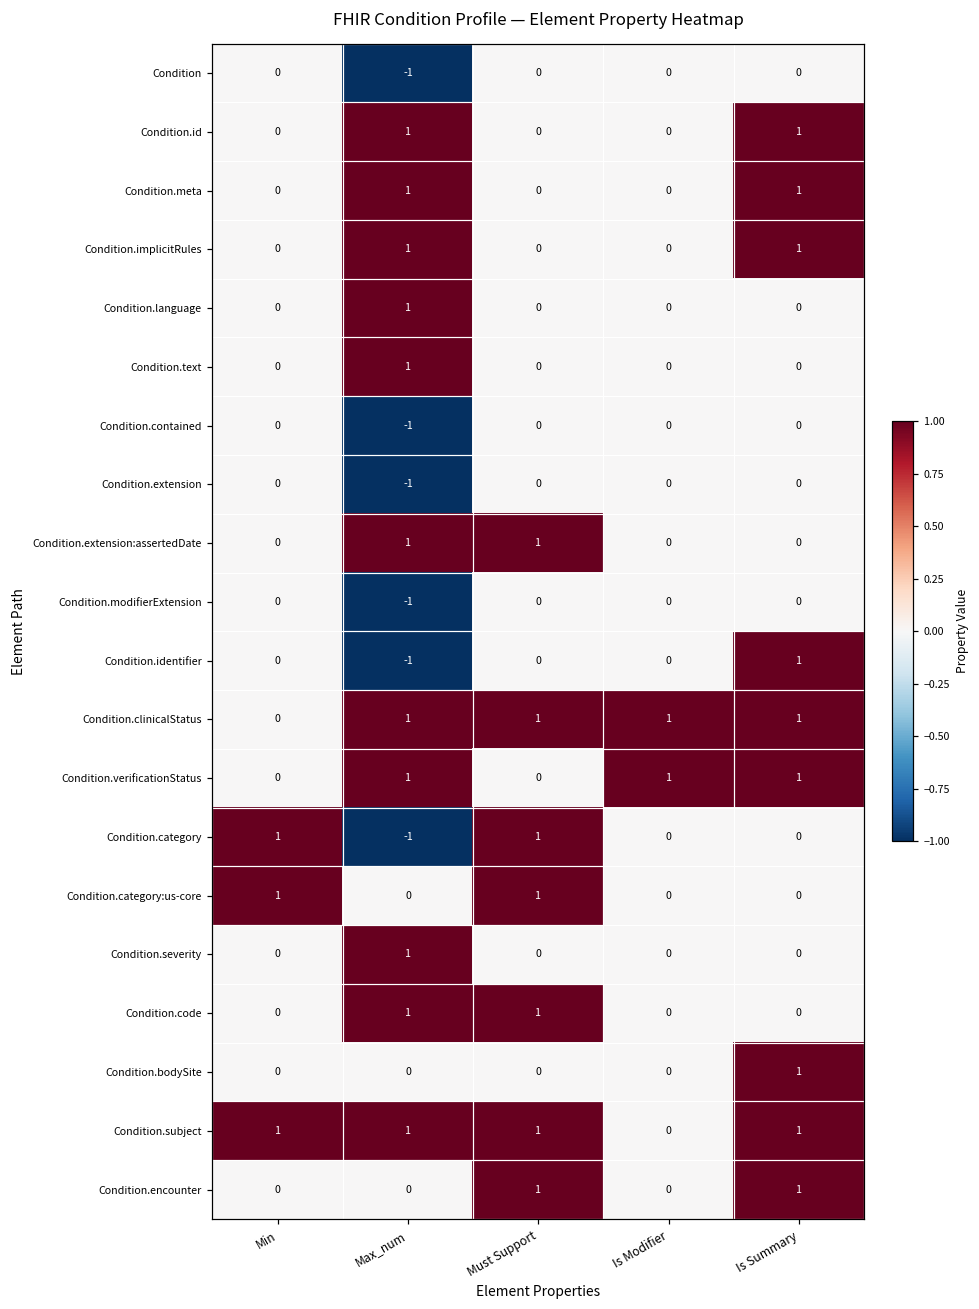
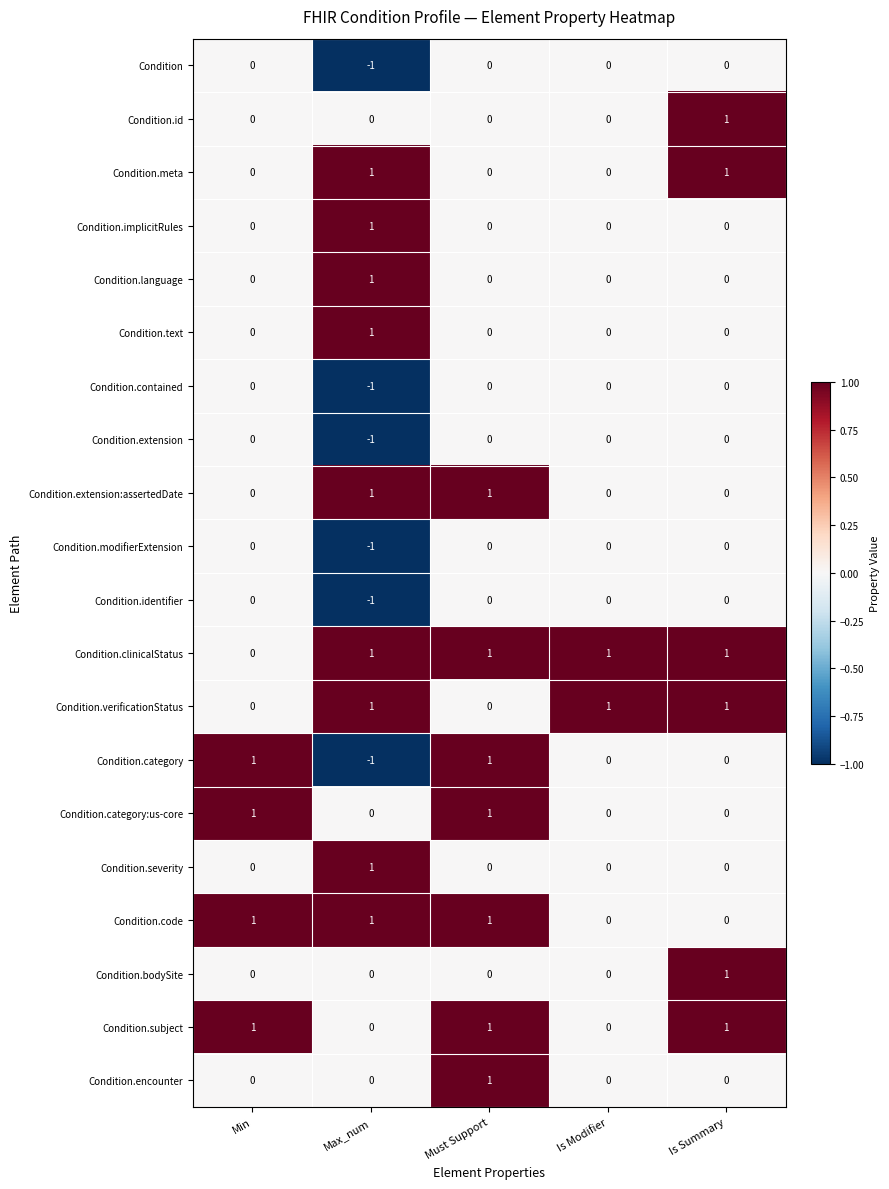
  {
    "Condition": {
      "Min": 0,
      "Max_num": -1,
      "Must Support": 0,
      "Is Modifier": 0,
      "Is Summary": 0
    },
    "Condition.id": {
      "Min": 0,
-     "Max_num": 1,
+     "Max_num": 0,
      "Must Support": 0,
      "Is Modifier": 0,
      "Is Summary": 1
    },
    "Condition.meta": {
      "Min": 0,
      "Max_num": 1,
      "Must Support": 0,
      "Is Modifier": 0,
      "Is Summary": 1
    },
    "Condition.implicitRules": {
      "Min": 0,
      "Max_num": 1,
      "Must Support": 0,
      "Is Modifier": 0,
-     "Is Summary": 1
+     "Is Summary": 0
    },
    "Condition.language": {
      "Min": 0,
      "Max_num": 1,
      "Must Support": 0,
      "Is Modifier": 0,
      "Is Summary": 0
    },
    "Condition.text": {
      "Min": 0,
      "Max_num": 1,
      "Must Support": 0,
      "Is Modifier": 0,
      "Is Summary": 0
    },
    "Condition.contained": {
      "Min": 0,
      "Max_num": -1,
      "Must Support": 0,
      "Is Modifier": 0,
      "Is Summary": 0
    },
    "Condition.extension": {
      "Min": 0,
      "Max_num": -1,
      "Must Support": 0,
      "Is Modifier": 0,
      "Is Summary": 0
    },
    "Condition.extension:assertedDate": {
      "Min": 0,
      "Max_num": 1,
      "Must Support": 1,
      "Is Modifier": 0,
      "Is Summary": 0
    },
    "Condition.modifierExtension": {
      "Min": 0,
      "Max_num": -1,
      "Must Support": 0,
      "Is Modifier": 0,
      "Is Summary": 0
    },
    "Condition.identifier": {
      "Min": 0,
      "Max_num": -1,
      "Must Support": 0,
      "Is Modifier": 0,
-     "Is Summary": 1
+     "Is Summary": 0
    },
    "Condition.clinicalStatus": {
      "Min": 0,
      "Max_num": 1,
      "Must Support": 1,
      "Is Modifier": 1,
      "Is Summary": 1
    },
    "Condition.verificationStatus": {
      "Min": 0,
      "Max_num": 1,
      "Must Support": 0,
      "Is Modifier": 1,
      "Is Summary": 1
    },
    "Condition.category": {
      "Min": 1,
      "Max_num": -1,
      "Must Support": 1,
      "Is Modifier": 0,
      "Is Summary": 0
    },
    "Condition.category:us-core": {
      "Min": 1,
      "Max_num": 0,
      "Must Support": 1,
      "Is Modifier": 0,
      "Is Summary": 0
    },
    "Condition.severity": {
      "Min": 0,
      "Max_num": 1,
      "Must Support": 0,
      "Is Modifier": 0,
      "Is Summary": 0
    },
    "Condition.code": {
-     "Min": 0,
+     "Min": 1,
      "Max_num": 1,
      "Must Support": 1,
      "Is Modifier": 0,
      "Is Summary": 0
    },
    "Condition.bodySite": {
      "Min": 0,
      "Max_num": 0,
      "Must Support": 0,
      "Is Modifier": 0,
      "Is Summary": 1
    },
    "Condition.subject": {
      "Min": 1,
-     "Max_num": 1,
+     "Max_num": 0,
      "Must Support": 1,
      "Is Modifier": 0,
      "Is Summary": 1
    },
    "Condition.encounter": {
      "Min": 0,
      "Max_num": 0,
      "Must Support": 1,
      "Is Modifier": 0,
-     "Is Summary": 1
+     "Is Summary": 0
    }
  }
